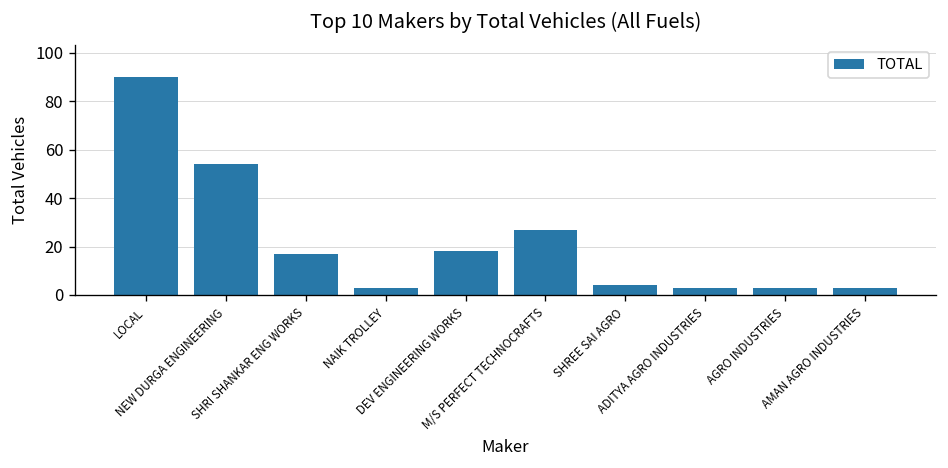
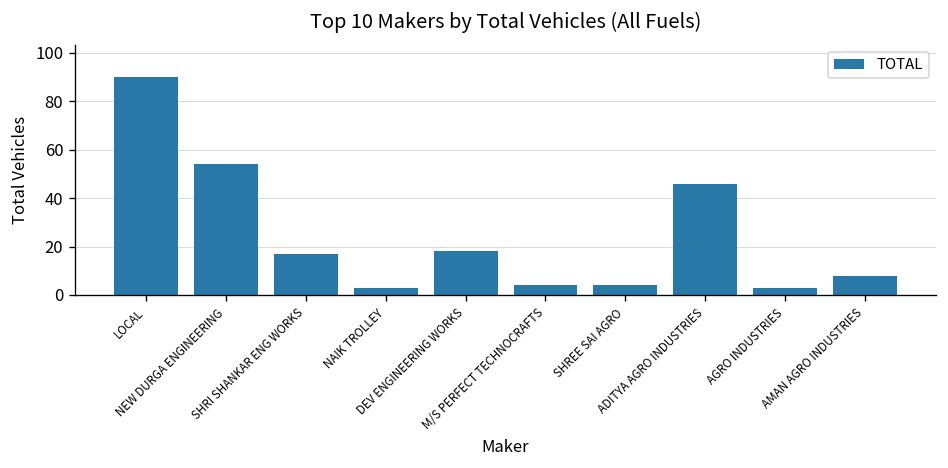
  {
    "LOCAL": 90,
    "NEW DURGA ENGINEERING": 54,
    "SHRI SHANKAR ENG WORKS": 17,
    "NAIK TROLLEY": 3,
    "DEV ENGINEERING WORKS": 18,
-   "M/S PERFECT TECHNOCRAFTS": 27,
+   "M/S PERFECT TECHNOCRAFTS": 4,
    "SHREE SAI AGRO": 4,
-   "ADITYA AGRO INDUSTRIES": 3,
+   "ADITYA AGRO INDUSTRIES": 46,
    "AGRO INDUSTRIES": 3,
-   "AMAN AGRO INDUSTRIES": 3
+   "AMAN AGRO INDUSTRIES": 8
  }
